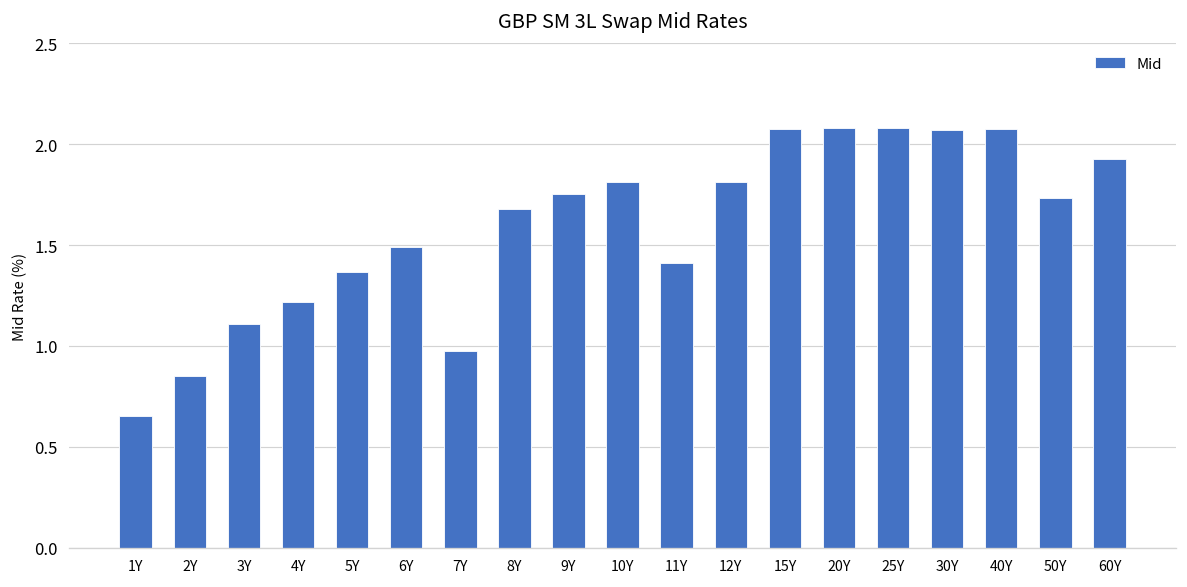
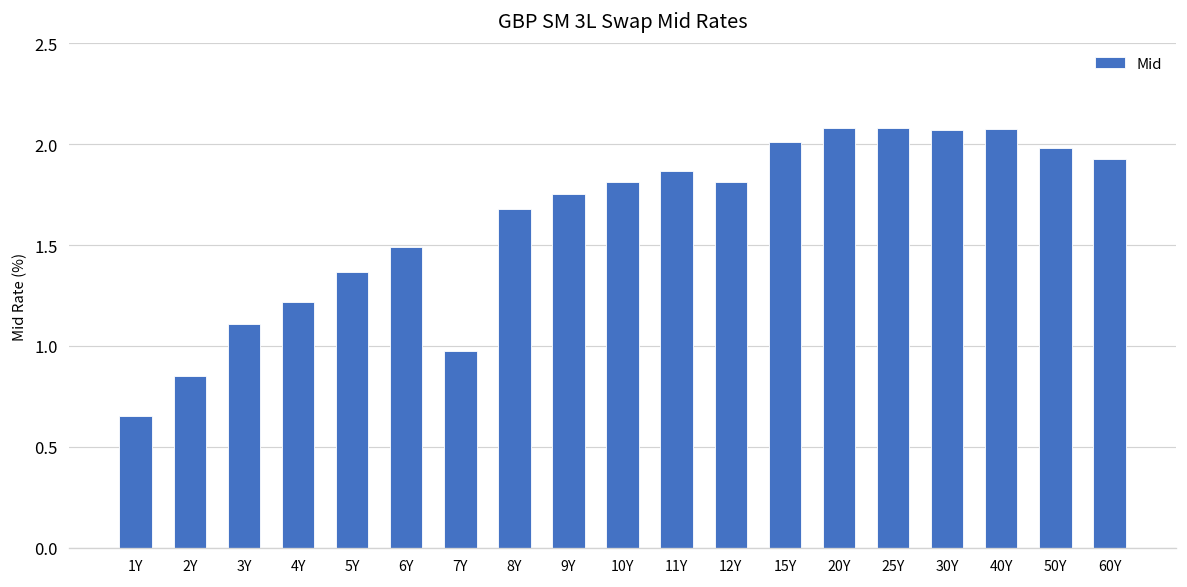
  {
    "1Y": 0.65,
    "2Y": 0.85,
    "3Y": 1.11,
    "4Y": 1.22,
    "5Y": 1.37,
    "6Y": 1.49,
    "7Y": 0.98,
    "8Y": 1.68,
    "9Y": 1.75,
    "10Y": 1.81,
-   "11Y": 1.41,
+   "11Y": 1.87,
    "12Y": 1.81,
-   "15Y": 2.07,
+   "15Y": 2.01,
    "20Y": 2.08,
    "25Y": 2.08,
    "30Y": 2.07,
    "40Y": 2.07,
-   "50Y": 1.73,
+   "50Y": 1.98,
    "60Y": 1.92
  }
